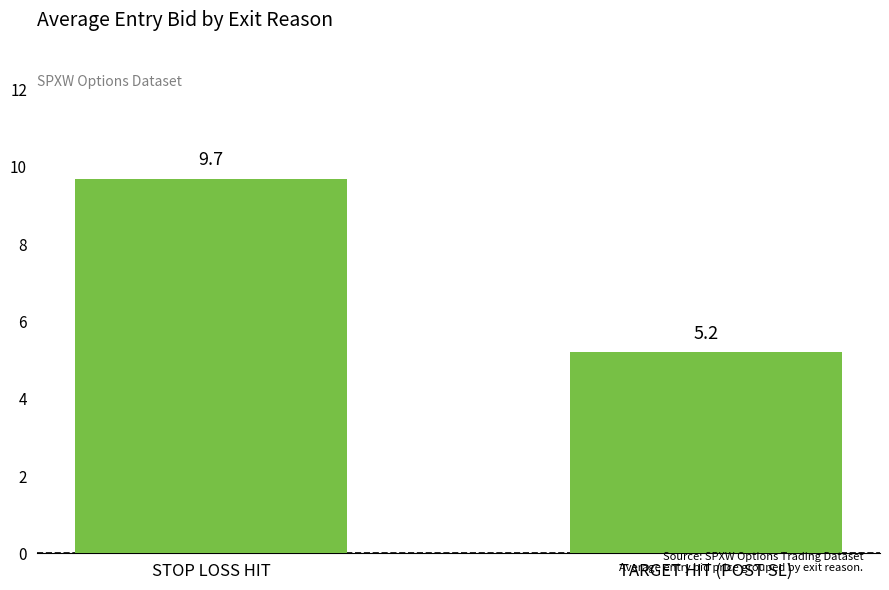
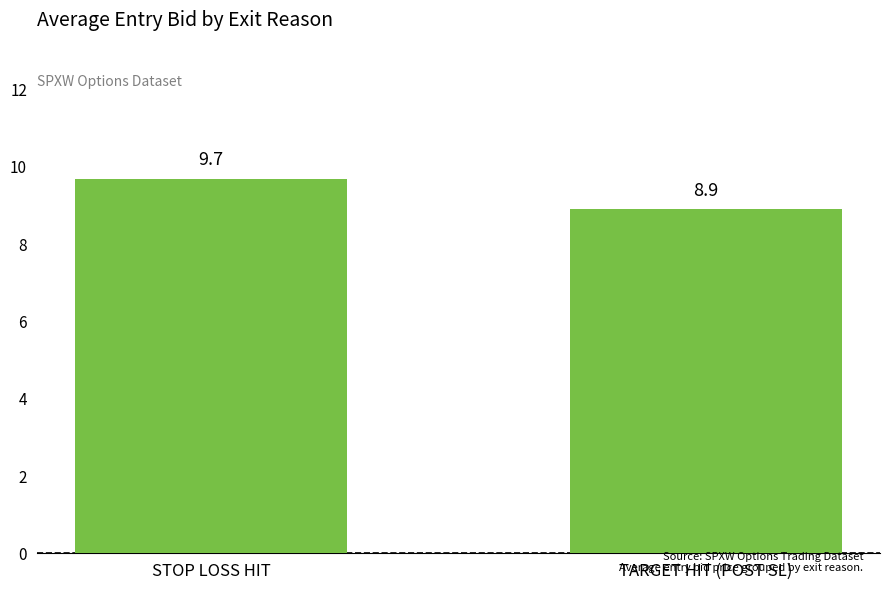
  {
    "STOP LOSS HIT": 9.7,
-   "TARGET HIT (POST SL)": 5.2
+   "TARGET HIT (POST SL)": 8.9
  }
